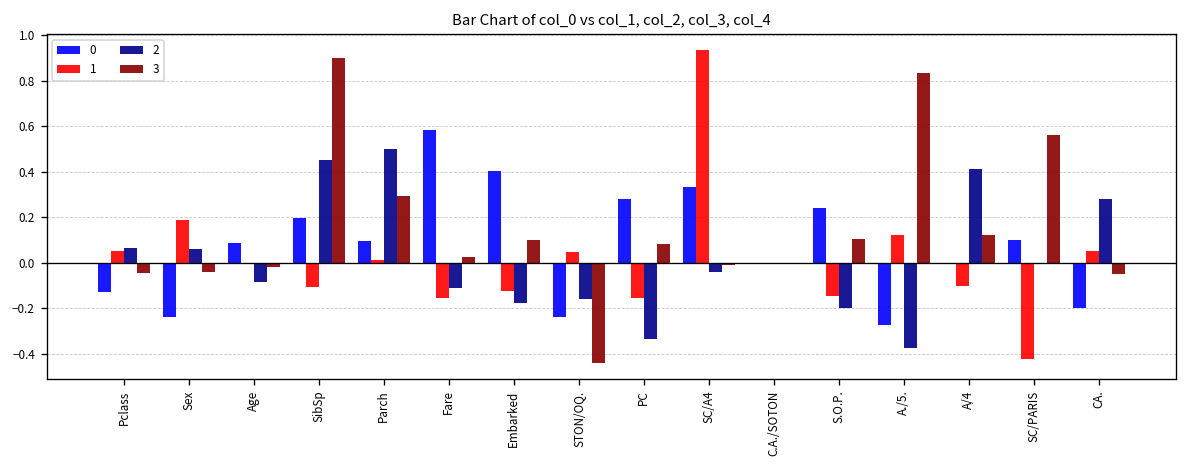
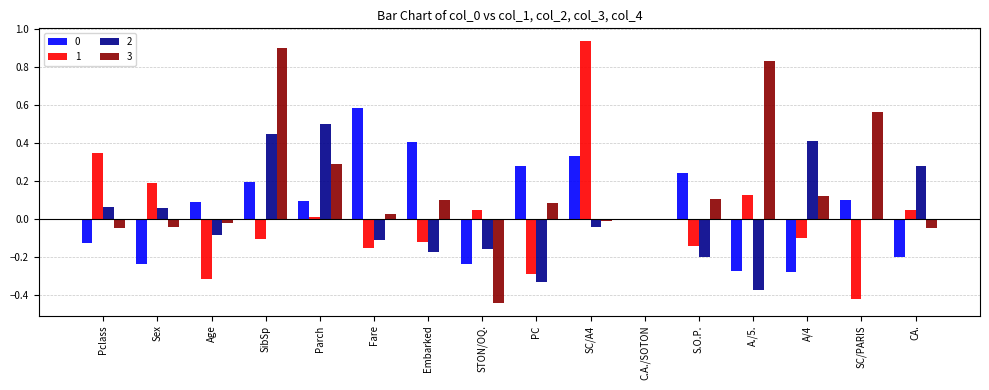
  {
    "0": {
      "Pclass": -0.13,
      "Sex": -0.24,
      "Age": 0.09,
      "SibSp": 0.20,
      "Parch": 0.09,
      "Fare": 0.58,
      "Embarked": 0.40,
      "STON/OQ.": -0.24,
      "PC": 0.28,
      "SC/A4": 0.33,
      "C.A./SOTON": 0.00,
      "S.O.P.": 0.24,
      "A./5.": -0.28,
-     "A/4": 0.00,
+     "A/4": -0.28,
      "SC/PARIS": 0.10,
      "CA.": -0.20
    },
    "1": {
-     "Pclass": 0.05,
+     "Pclass": 0.35,
      "Sex": 0.19,
-     "Age": -0.01,
+     "Age": -0.32,
      "SibSp": -0.11,
      "Fare": -0.16,
      "Embarked": -0.12,
      "STON/OQ.": 0.05,
-     "PC": -0.15,
+     "PC": -0.29,
      "SC/A4": 0.94,
      "S.O.P.": -0.14,
      "A./5.": 0.12,
      "A/4": -0.10,
      "SC/PARIS": -0.42,
      "CA.": 0.05
    },
    "2": {
      "Pclass": 0.06,
      "Sex": 0.06,
      "Age": -0.09,
      "SibSp": 0.45,
      "Parch": 0.50,
      "Fare": -0.11,
      "Embarked": -0.18,
      "STON/OQ.": -0.16,
      "PC": -0.33,
      "SC/A4": -0.04,
      "S.O.P.": -0.20,
      "A./5.": -0.37,
      "A/4": 0.41,
      "CA.": 0.28
    },
    "3": {
      "Pclass": -0.05,
      "Sex": -0.04,
      "Age": -0.02,
      "SibSp": 0.90,
      "Parch": 0.29,
      "Fare": 0.03,
      "Embarked": 0.10,
      "STON/OQ.": -0.44,
      "PC": 0.08,
      "S.O.P.": 0.10,
      "A./5.": 0.83,
      "A/4": 0.12,
      "SC/PARIS": 0.56,
      "CA.": -0.05
    }
  }
